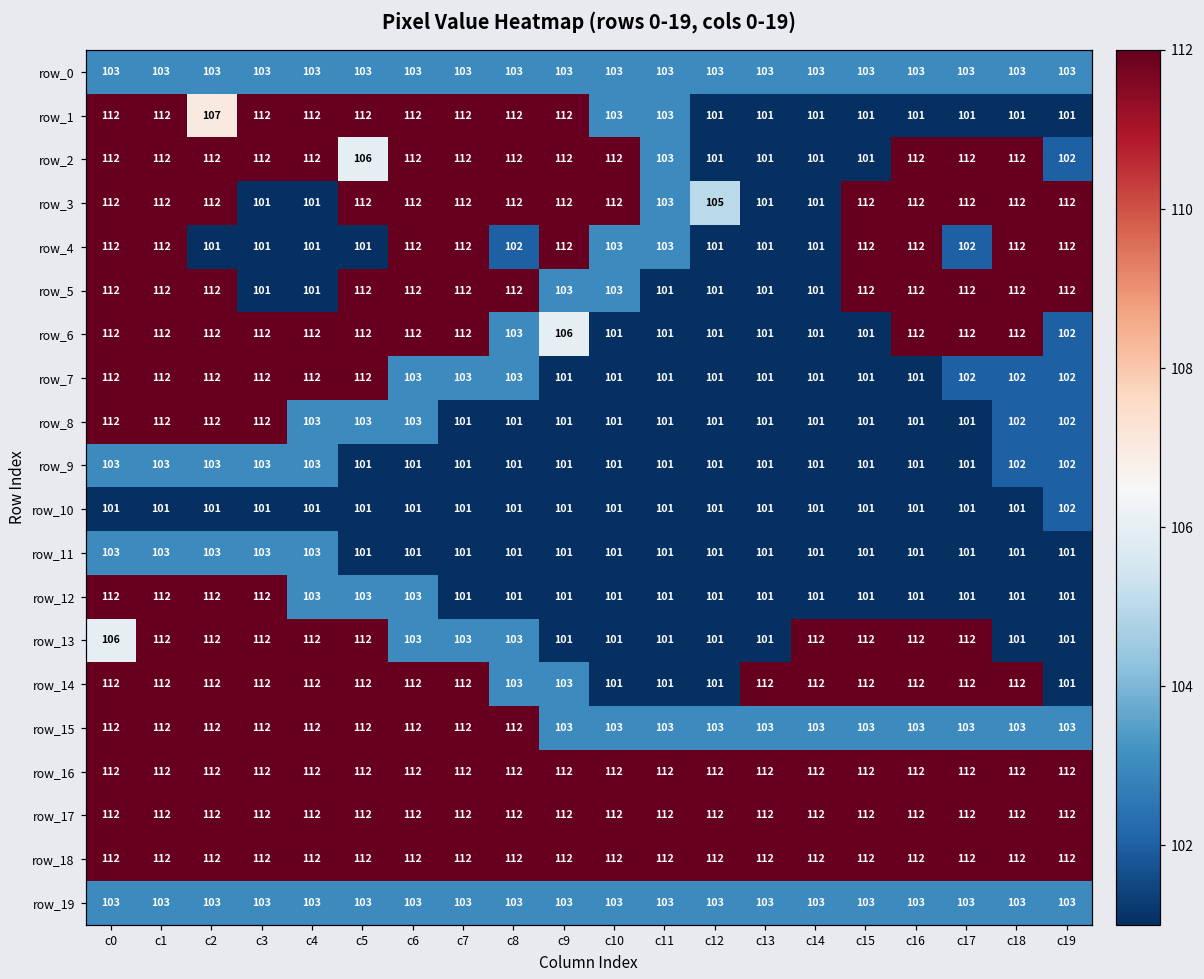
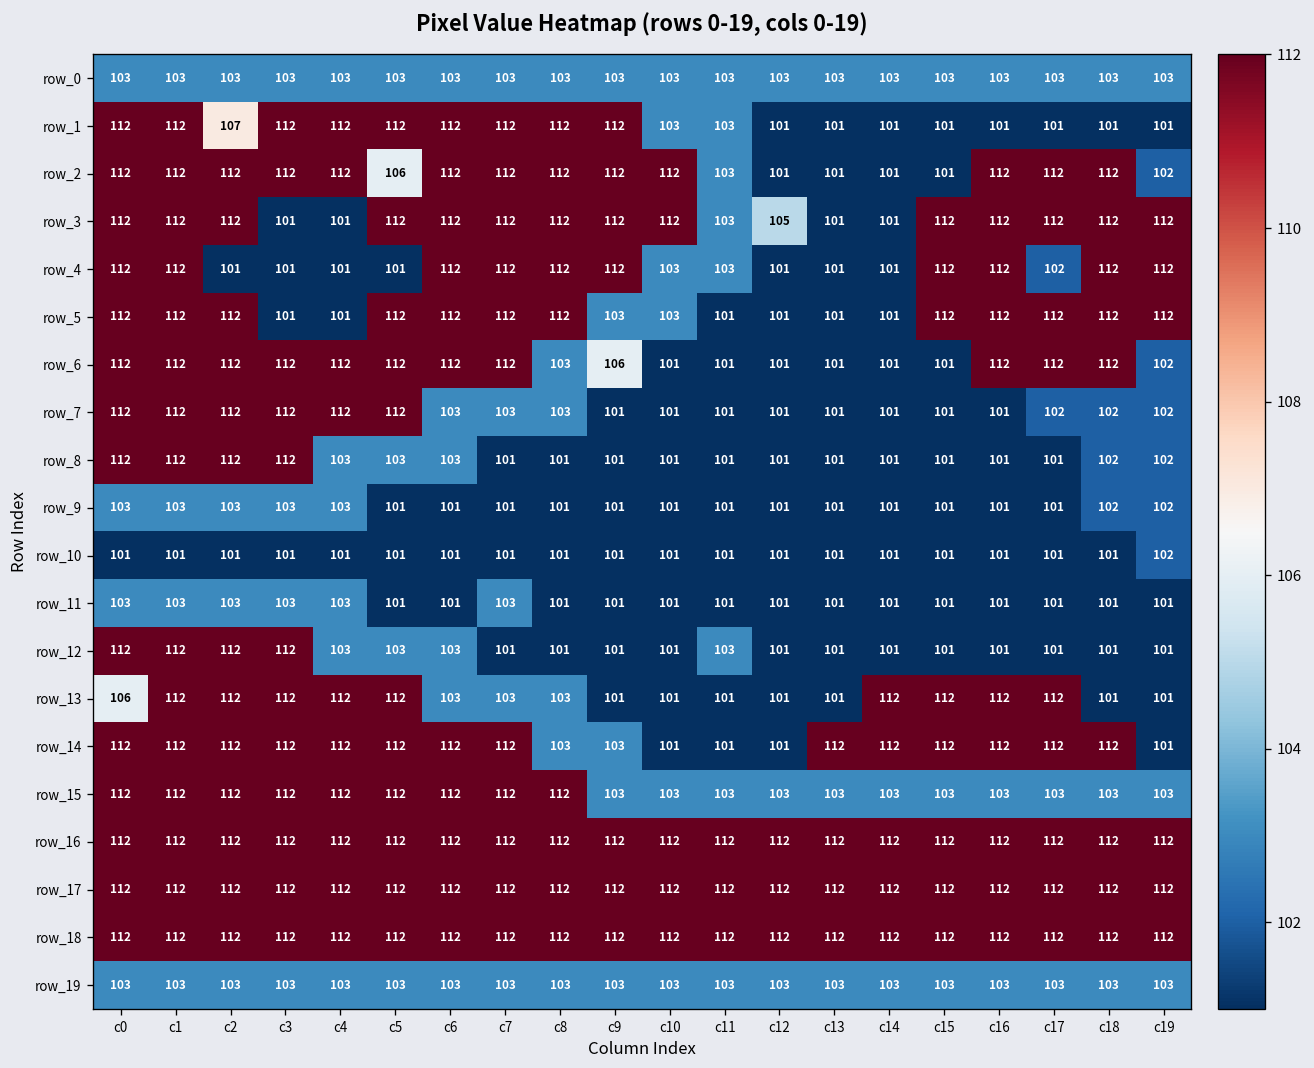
  {
    "row_4": {
      "c0": 112,
      "c1": 112,
      "c2": 101,
      "c3": 101,
      "c4": 101,
      "c5": 101,
      "c6": 112,
      "c7": 112,
-     "c8": 102,
+     "c8": 112,
      "c9": 112,
      "c10": 103,
      "c11": 103,
      "c12": 101,
      "c13": 101,
      "c14": 101,
      "c15": 112,
      "c16": 112,
      "c17": 102,
      "c18": 112,
      "c19": 112
    },
    "row_11": {
      "c0": 103,
      "c1": 103,
      "c2": 103,
      "c3": 103,
      "c4": 103,
      "c5": 101,
      "c6": 101,
-     "c7": 101,
+     "c7": 103,
      "c8": 101,
      "c9": 101,
      "c10": 101,
      "c11": 101,
      "c12": 101,
      "c13": 101,
      "c14": 101,
      "c15": 101,
      "c16": 101,
      "c17": 101,
      "c18": 101,
      "c19": 101
    },
    "row_12": {
      "c0": 112,
      "c1": 112,
      "c2": 112,
      "c3": 112,
      "c4": 103,
      "c5": 103,
      "c6": 103,
      "c7": 101,
      "c8": 101,
      "c9": 101,
      "c10": 101,
-     "c11": 101,
+     "c11": 103,
      "c12": 101,
      "c13": 101,
      "c14": 101,
      "c15": 101,
      "c16": 101,
      "c17": 101,
      "c18": 101,
      "c19": 101
    }
  }
